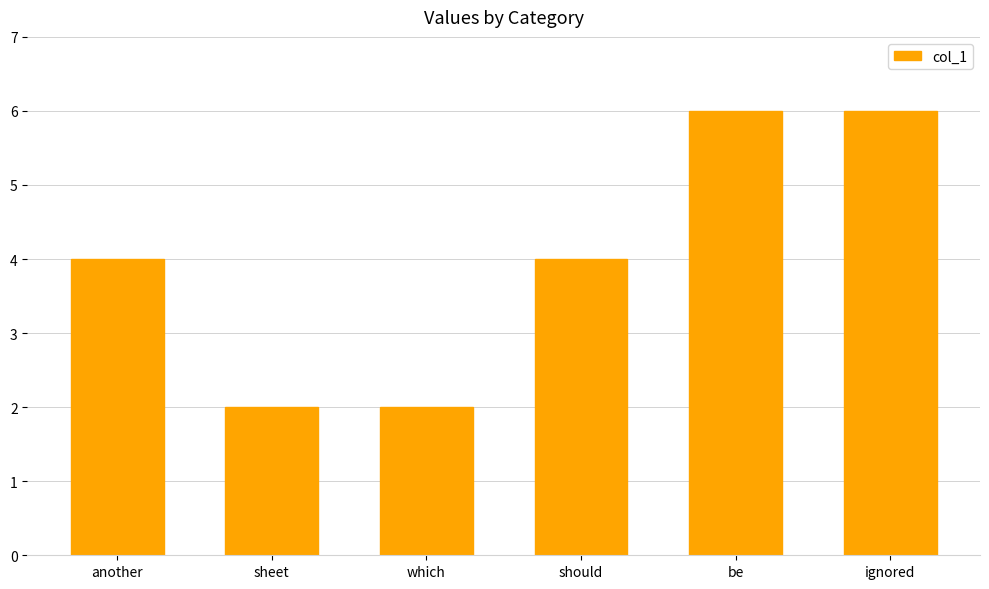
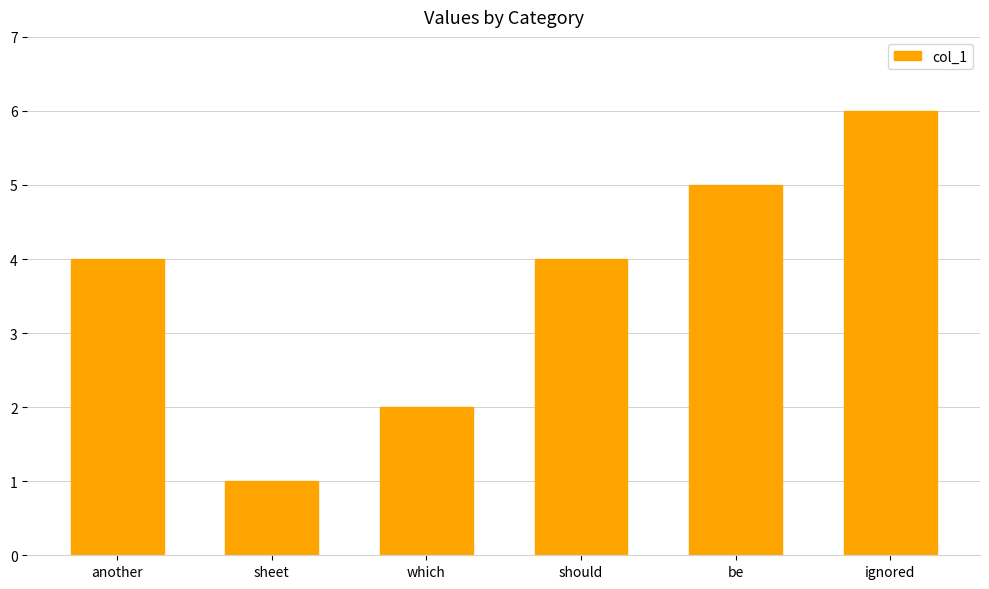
  {
    "another": 4,
-   "sheet": 2,
+   "sheet": 1,
    "which": 2,
    "should": 4,
-   "be": 6,
+   "be": 5,
    "ignored": 6
  }
